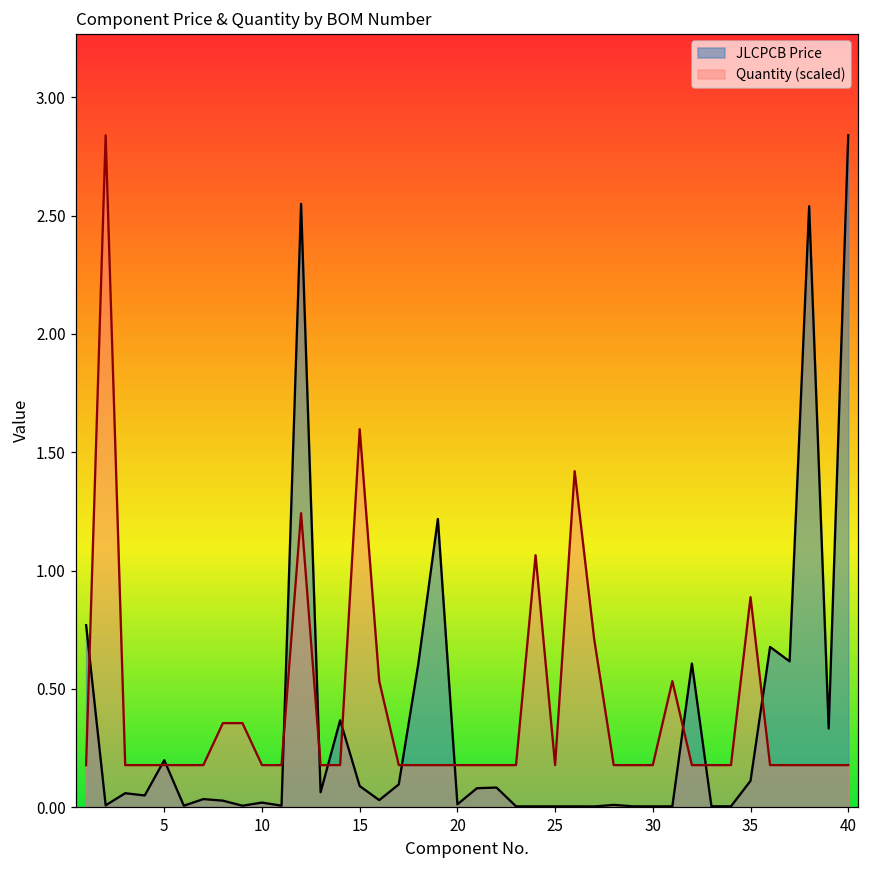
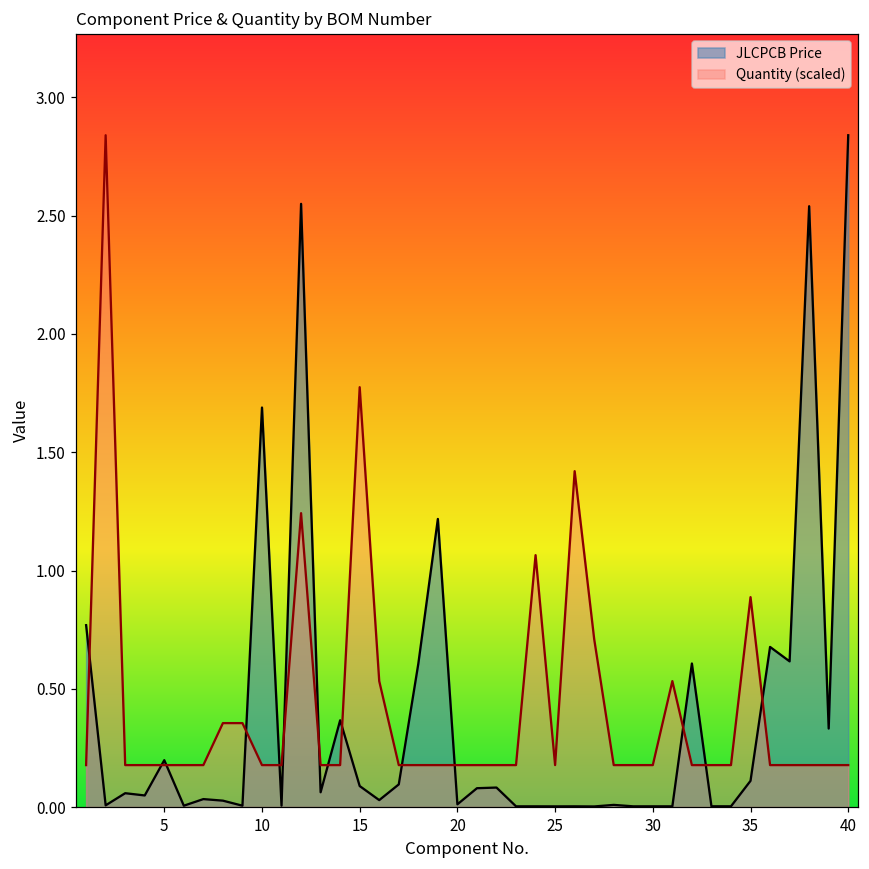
  {
    "JLCPCB Price": {
      "5": 0.20,
-     "10": 0.02,
+     "10": 1.69,
      "15": 0.09,
      "20": 0.01,
      "25": 0.00,
      "30": 0.00,
      "35": 0.11,
      "40": 2.84
    },
    "Quantity (scaled)": {
      "5": 0.18,
      "10": 0.18,
-     "15": 1.60,
+     "15": 1.78,
      "20": 0.18,
      "25": 0.18,
      "30": 0.18,
      "35": 0.89,
      "40": 0.18
    }
  }
